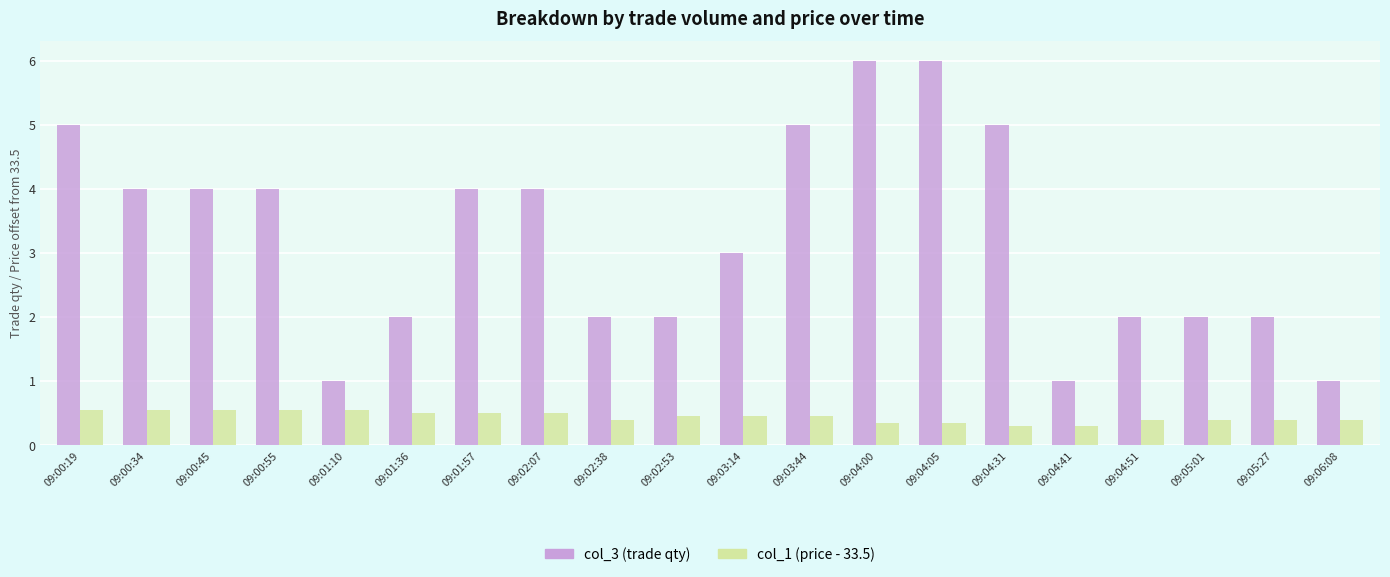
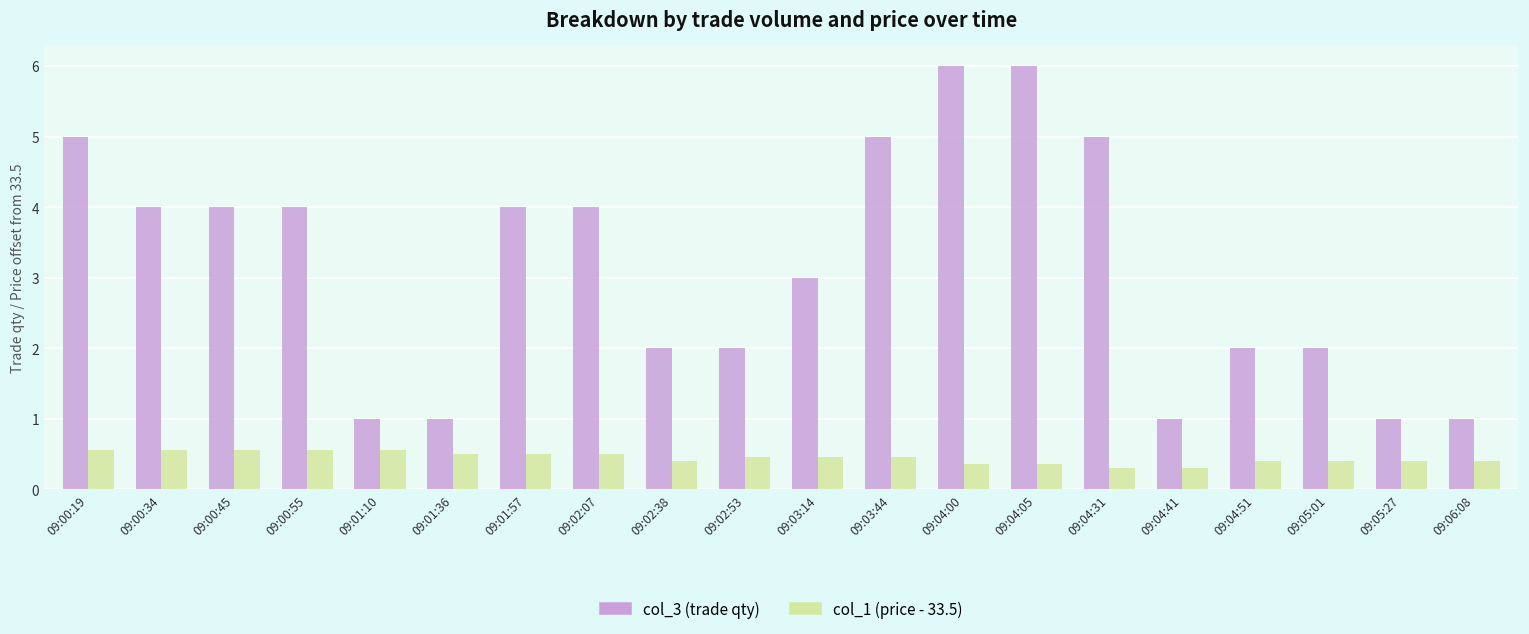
  {
    "col_3 (trade qty)": {
      "09:00:19": 5,
      "09:00:34": 4,
      "09:00:45": 4,
      "09:00:55": 4,
      "09:01:10": 1,
-     "09:01:36": 2,
+     "09:01:36": 1,
      "09:01:57": 4,
      "09:02:07": 4,
      "09:02:38": 2,
      "09:02:53": 2,
      "09:03:14": 3,
      "09:03:44": 5,
      "09:04:00": 6,
      "09:04:05": 6,
      "09:04:31": 5,
      "09:04:41": 1,
      "09:04:51": 2,
      "09:05:01": 2,
-     "09:05:27": 2,
+     "09:05:27": 1,
      "09:06:08": 1
    }
  }
